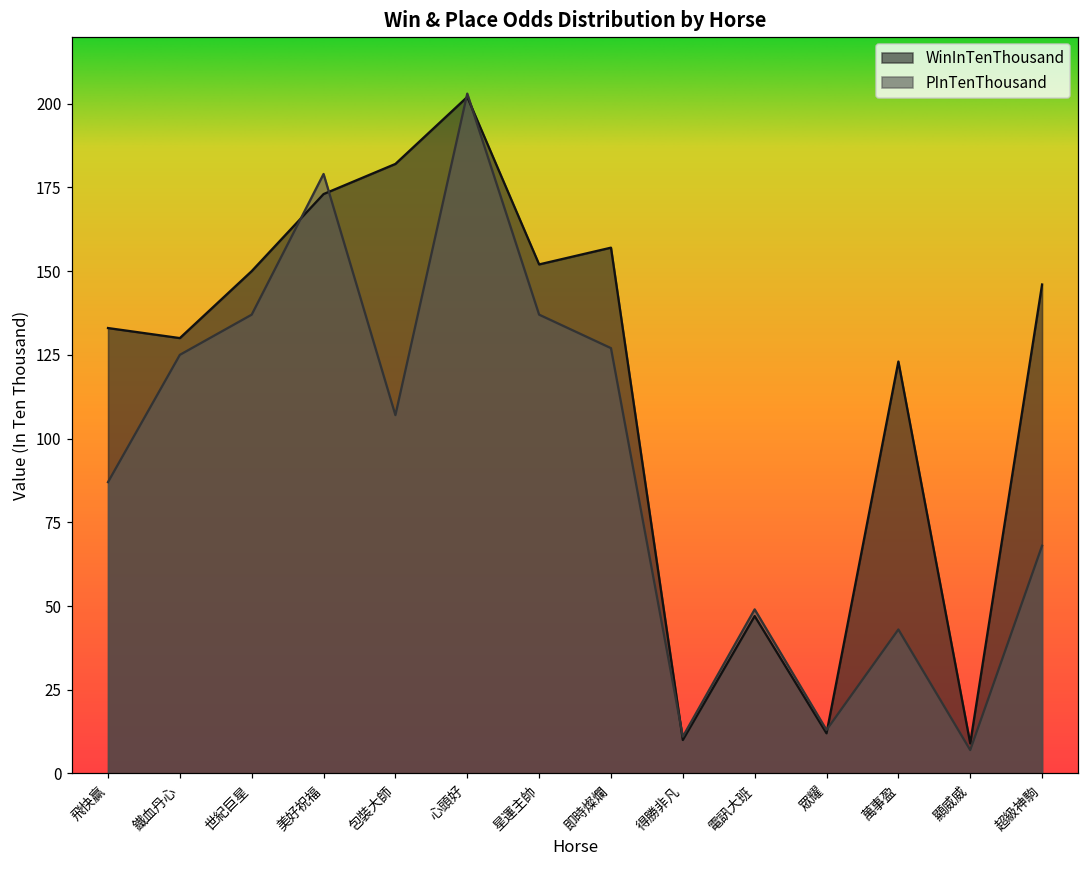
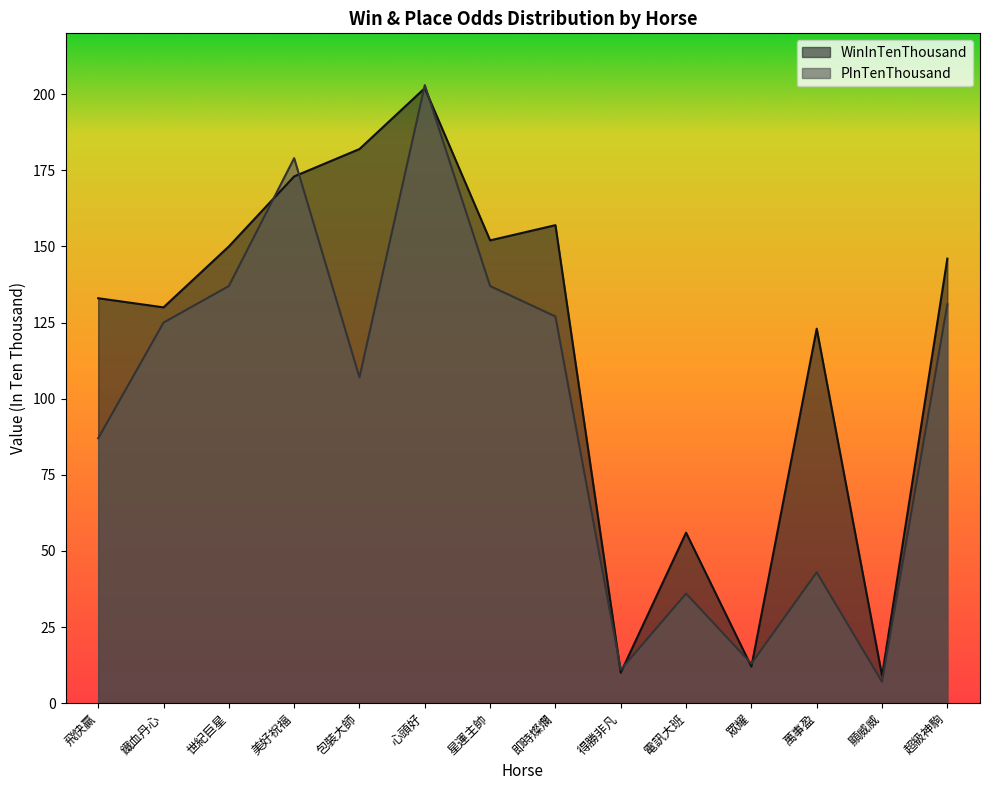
  {
    "WinInTenThousand": {
      "飛快贏": 133,
      "鐵血丹心": 130,
      "世紀巨星": 150,
      "美好祝福": 173,
      "包裝大師": 182,
      "心頭好": 202,
      "星運主帥": 152,
      "即時燦爛": 157,
      "得勝非凡": 10,
-     "電訊大班": 47,
+     "電訊大班": 56,
      "眾耀": 12,
      "萬事盈": 123,
      "顯威威": 9,
      "超級神駒": 146
    },
    "PInTenThousand": {
      "飛快贏": 87,
      "鐵血丹心": 125,
      "世紀巨星": 137,
      "美好祝福": 179,
      "包裝大師": 107,
      "心頭好": 203,
      "星運主帥": 137,
      "即時燦爛": 127,
      "得勝非凡": 11,
-     "電訊大班": 49,
+     "電訊大班": 36,
      "眾耀": 13,
      "萬事盈": 43,
      "顯威威": 7,
-     "超級神駒": 68
+     "超級神駒": 131
    }
  }
